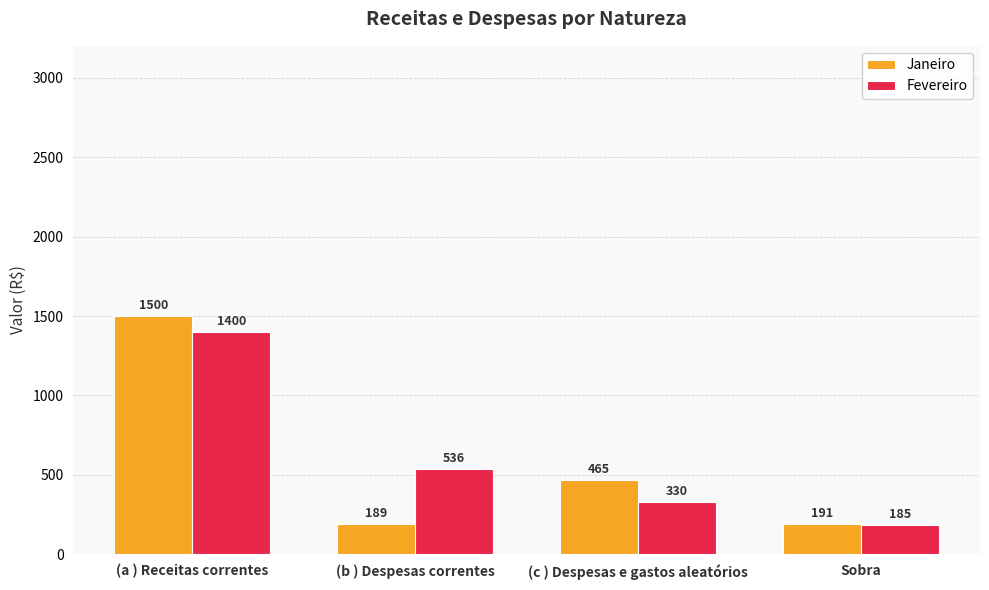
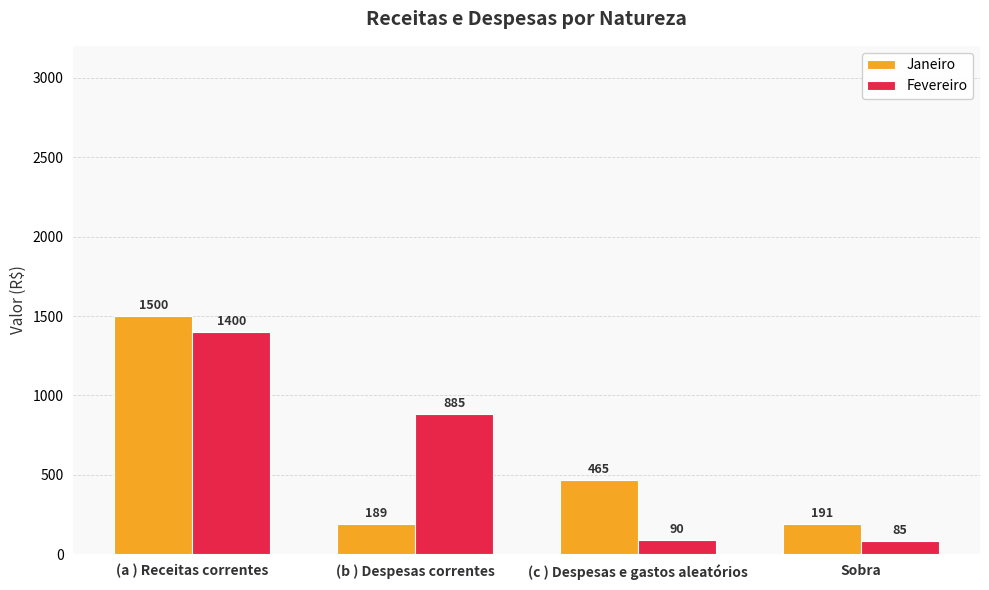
  {
    "Janeiro": {
      "(a ) Receitas correntes": 1500,
      "(b ) Despesas correntes": 189,
      "(c ) Despesas e gastos aleatórios": 465,
      "Sobra": 191
    },
    "Fevereiro": {
      "(a ) Receitas correntes": 1400,
-     "(b ) Despesas correntes": 536,
-     "(c ) Despesas e gastos aleatórios": 330,
-     "Sobra": 185
+     "(b ) Despesas correntes": 885,
+     "(c ) Despesas e gastos aleatórios": 90,
+     "Sobra": 85
    }
  }
